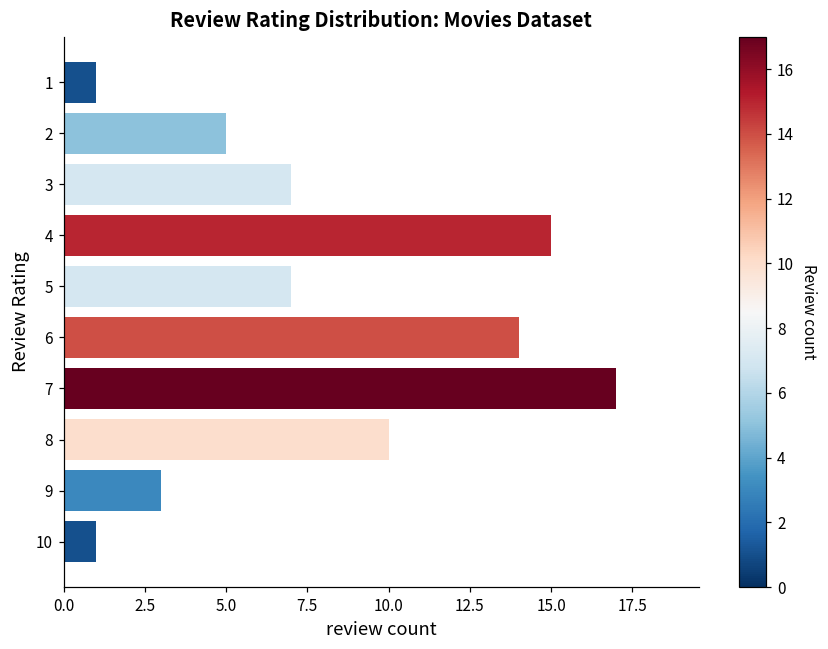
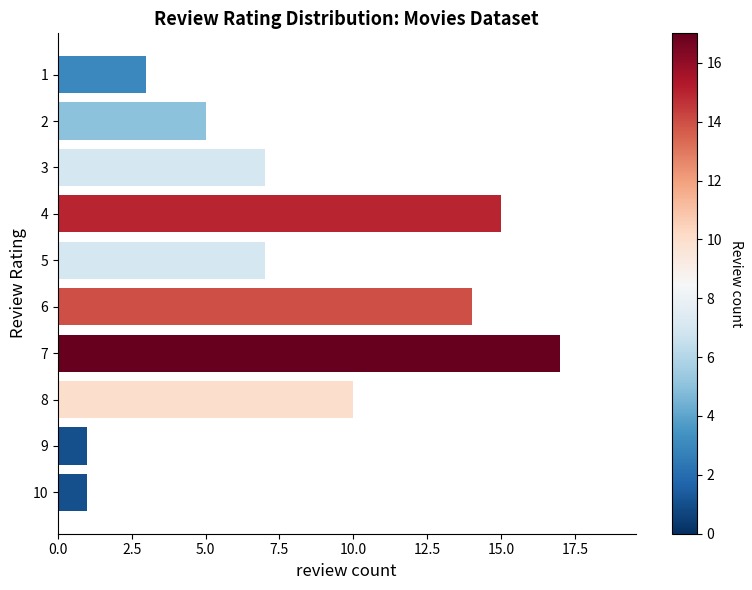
  {
-   "1": 1,
+   "1": 3,
    "2": 5,
    "3": 7,
    "4": 15,
    "5": 7,
    "6": 14,
    "7": 17,
    "8": 10,
-   "9": 3,
+   "9": 1,
    "10": 1
  }
